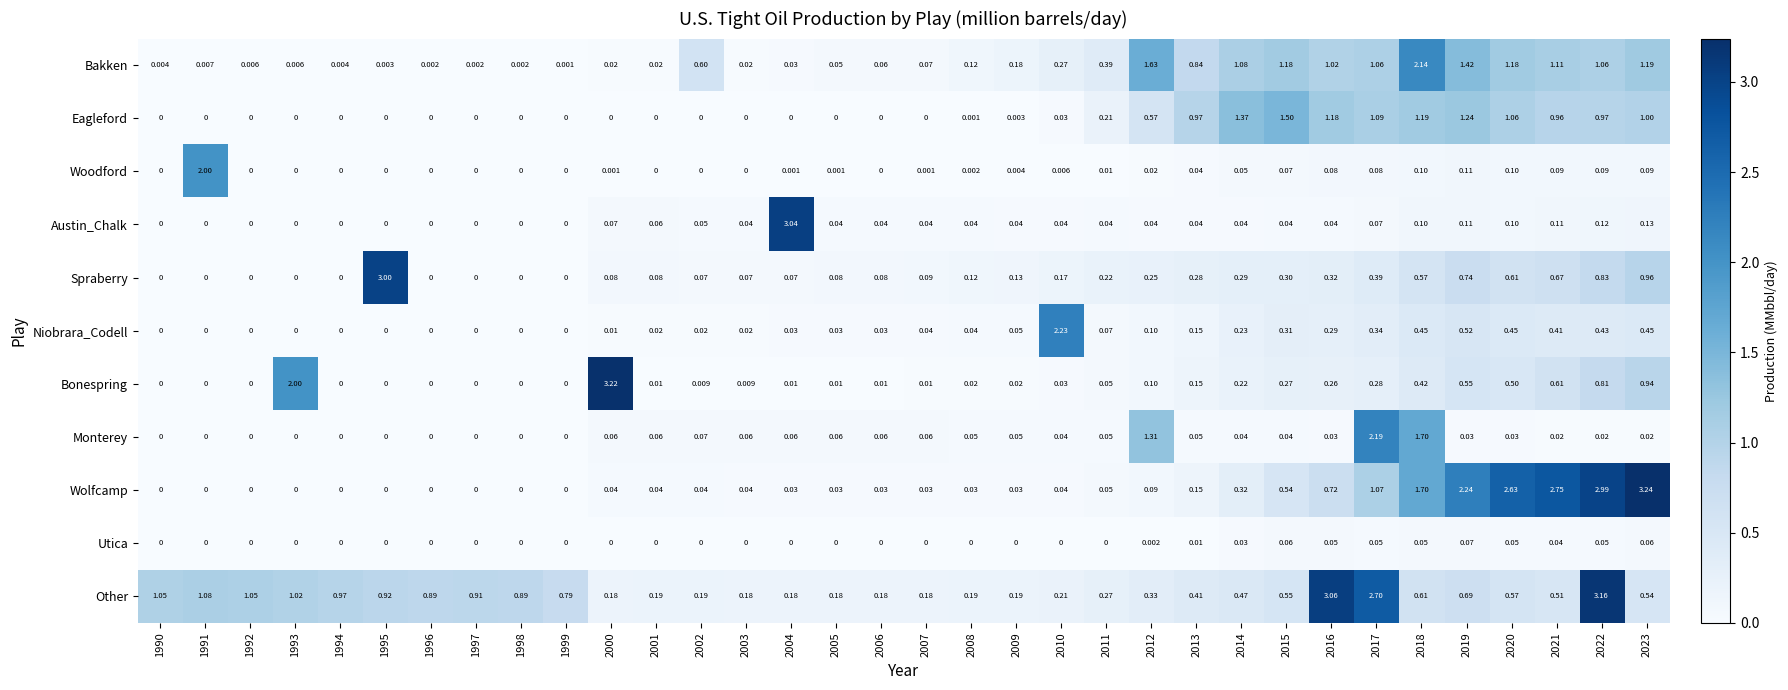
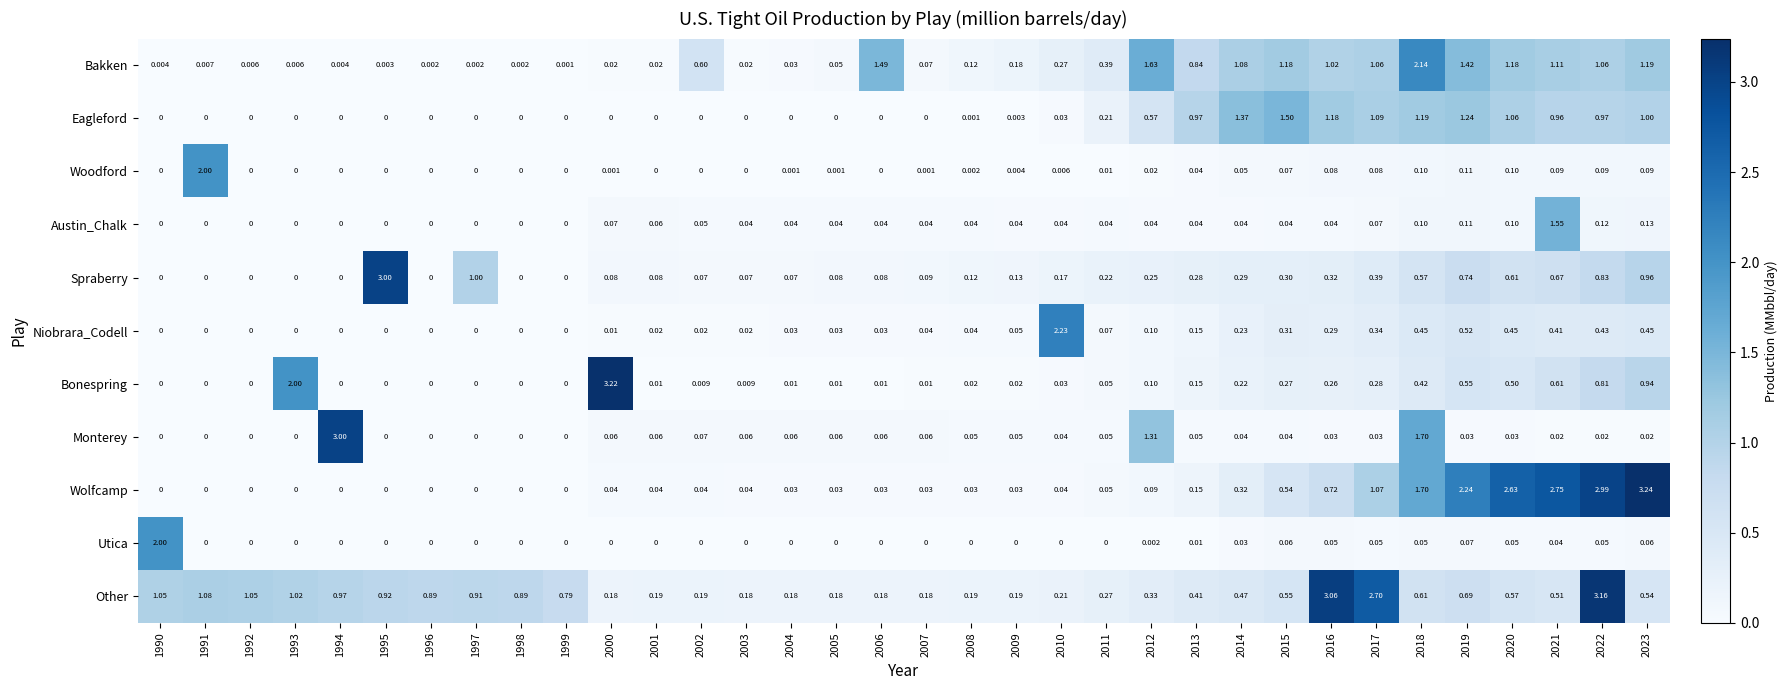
  {
    "Bakken": {
      "1990": 0.004,
      "1991": 0.007,
      "1992": 0.006,
      "1993": 0.006,
      "1994": 0.004,
      "1995": 0.003,
      "1996": 0.002,
      "1997": 0.002,
      "1998": 0.002,
      "1999": 0.001,
      "2000": 0.02,
      "2001": 0.02,
      "2002": 0.60,
      "2003": 0.02,
      "2004": 0.03,
      "2005": 0.05,
-     "2006": 0.06,
+     "2006": 1.49,
      "2007": 0.07,
      "2008": 0.12,
      "2009": 0.18,
      "2010": 0.27,
      "2011": 0.39,
      "2012": 1.63,
      "2013": 0.84,
      "2014": 1.08,
      "2015": 1.18,
      "2016": 1.02,
      "2017": 1.06,
      "2018": 2.14,
      "2019": 1.42,
      "2020": 1.18,
      "2021": 1.11,
      "2022": 1.06,
      "2023": 1.19
    },
    "Austin_Chalk": {
      "1990": 0,
      "1991": 0,
      "1992": 0,
      "1993": 0,
      "1994": 0,
      "1995": 0,
      "1996": 0,
      "1997": 0,
      "1998": 0,
      "1999": 0,
      "2000": 0.07,
      "2001": 0.06,
      "2002": 0.05,
      "2003": 0.04,
-     "2004": 3.04,
+     "2004": 0.04,
      "2005": 0.04,
      "2006": 0.04,
      "2007": 0.04,
      "2008": 0.04,
      "2009": 0.04,
      "2010": 0.04,
      "2011": 0.04,
      "2012": 0.04,
      "2013": 0.04,
      "2014": 0.04,
      "2015": 0.04,
      "2016": 0.04,
      "2017": 0.07,
      "2018": 0.10,
      "2019": 0.11,
      "2020": 0.10,
-     "2021": 0.11,
+     "2021": 1.55,
      "2022": 0.12,
      "2023": 0.13
    },
    "Spraberry": {
      "1990": 0,
      "1991": 0,
      "1992": 0,
      "1993": 0,
      "1994": 0,
      "1995": 3.00,
      "1996": 0,
-     "1997": 0,
+     "1997": 1.00,
      "1998": 0,
      "1999": 0,
      "2000": 0.08,
      "2001": 0.08,
      "2002": 0.07,
      "2003": 0.07,
      "2004": 0.07,
      "2005": 0.08,
      "2006": 0.08,
      "2007": 0.09,
      "2008": 0.12,
      "2009": 0.13,
      "2010": 0.17,
      "2011": 0.22,
      "2012": 0.25,
      "2013": 0.28,
      "2014": 0.29,
      "2015": 0.30,
      "2016": 0.32,
      "2017": 0.39,
      "2018": 0.57,
      "2019": 0.74,
      "2020": 0.61,
      "2021": 0.67,
      "2022": 0.83,
      "2023": 0.96
    },
    "Monterey": {
      "1990": 0,
      "1991": 0,
      "1992": 0,
      "1993": 0,
-     "1994": 0,
+     "1994": 3.00,
      "1995": 0,
      "1996": 0,
      "1997": 0,
      "1998": 0,
      "1999": 0,
      "2000": 0.06,
      "2001": 0.06,
      "2002": 0.07,
      "2003": 0.06,
      "2004": 0.06,
      "2005": 0.06,
      "2006": 0.06,
      "2007": 0.06,
      "2008": 0.05,
      "2009": 0.05,
      "2010": 0.04,
      "2011": 0.05,
      "2012": 1.31,
      "2013": 0.05,
      "2014": 0.04,
      "2015": 0.04,
      "2016": 0.03,
-     "2017": 2.19,
+     "2017": 0.03,
      "2018": 1.70,
      "2019": 0.03,
      "2020": 0.03,
      "2021": 0.02,
      "2022": 0.02,
      "2023": 0.02
    },
    "Utica": {
-     "1990": 0,
+     "1990": 2.00,
      "1991": 0,
      "1992": 0,
      "1993": 0,
      "1994": 0,
      "1995": 0,
      "1996": 0,
      "1997": 0,
      "1998": 0,
      "1999": 0,
      "2000": 0,
      "2001": 0,
      "2002": 0,
      "2003": 0,
      "2004": 0,
      "2005": 0,
      "2006": 0,
      "2007": 0,
      "2008": 0,
      "2009": 0,
      "2010": 0,
      "2011": 0,
      "2012": 0.002,
      "2013": 0.01,
      "2014": 0.03,
      "2015": 0.06,
      "2016": 0.05,
      "2017": 0.05,
      "2018": 0.05,
      "2019": 0.07,
      "2020": 0.05,
      "2021": 0.04,
      "2022": 0.05,
      "2023": 0.06
    }
  }
